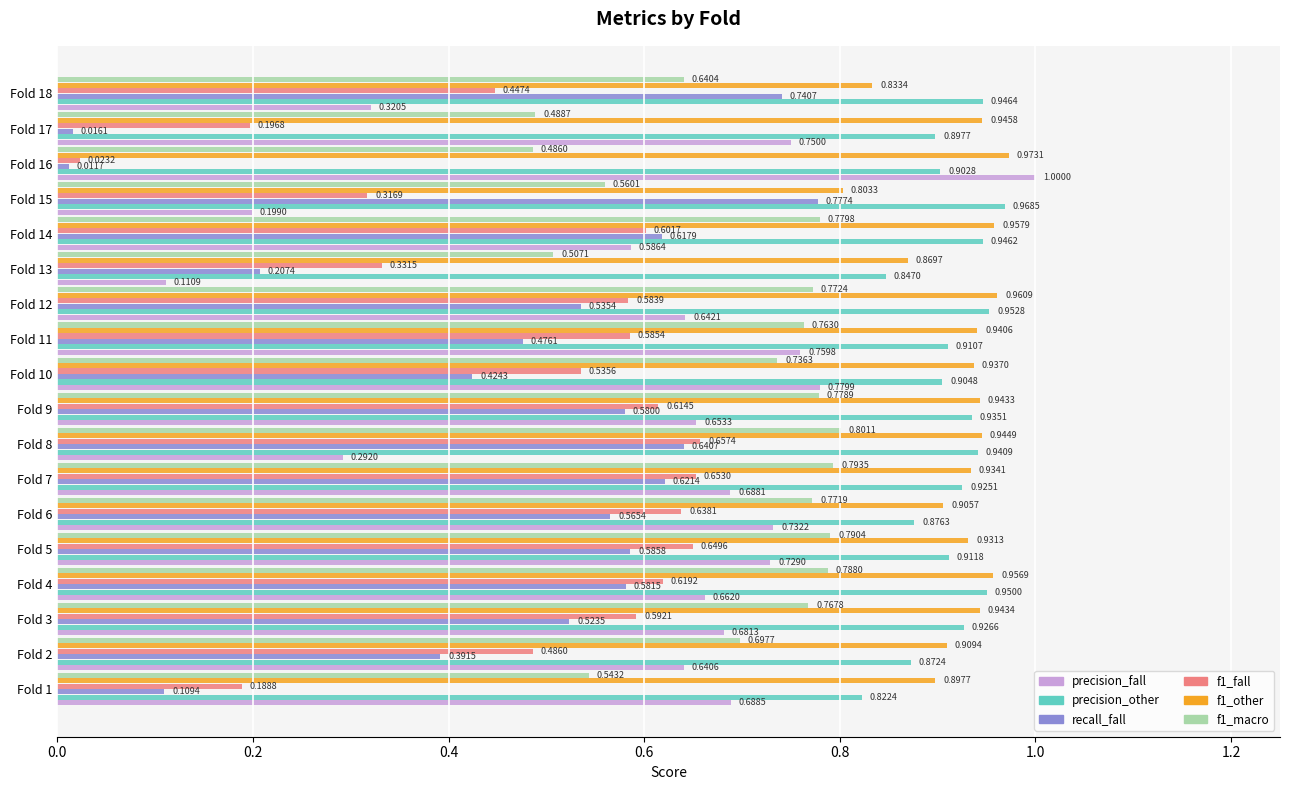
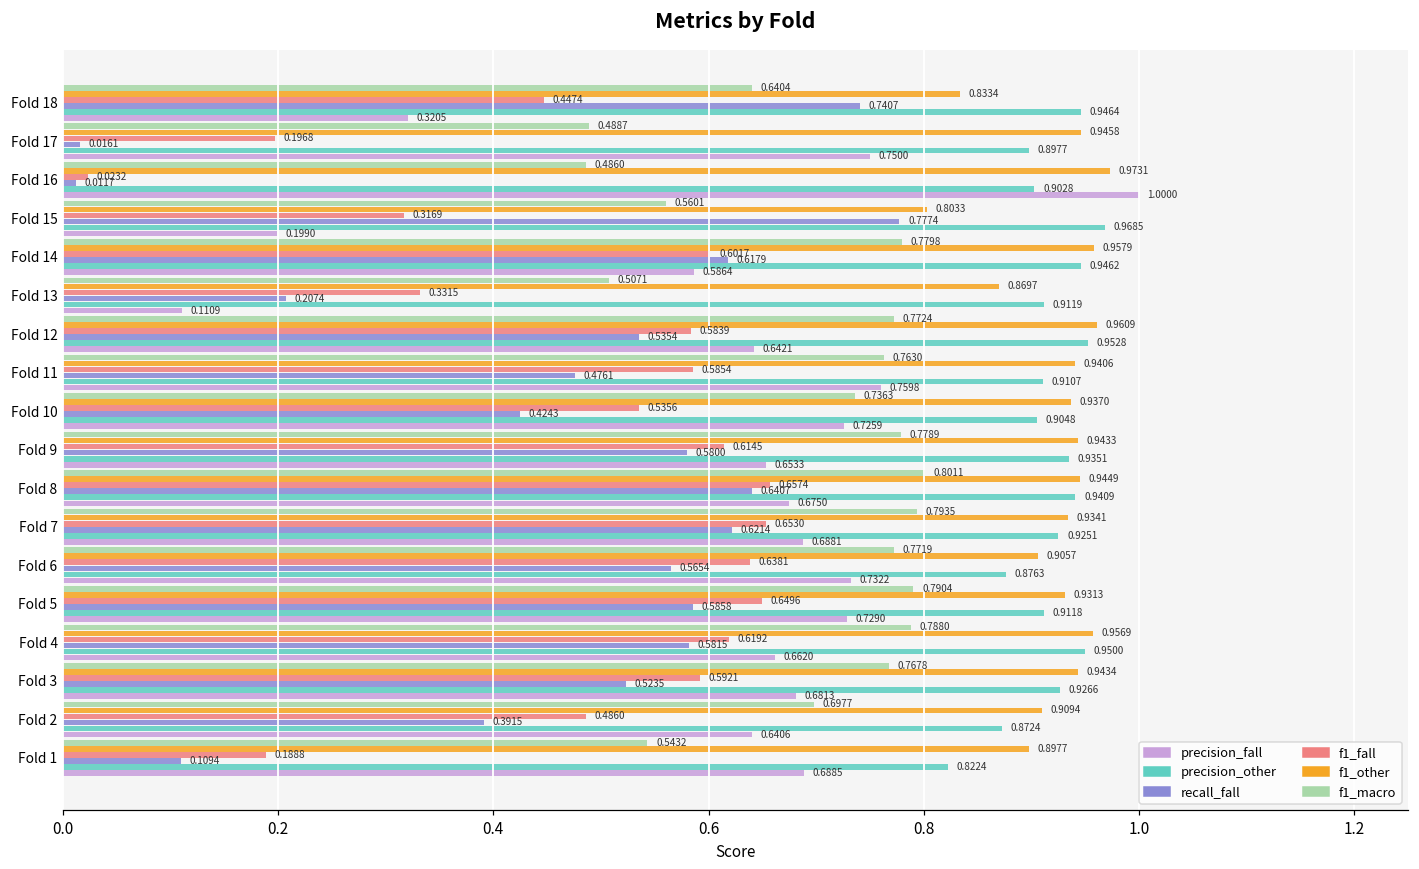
  {
    "precision_fall": {
      "Fold 18": 0.3205,
      "Fold 17": 0.7500,
      "Fold 16": 1.0000,
      "Fold 15": 0.1990,
      "Fold 14": 0.5864,
      "Fold 13": 0.1109,
      "Fold 12": 0.6421,
      "Fold 11": 0.7598,
-     "Fold 10": 0.7799,
+     "Fold 10": 0.7259,
      "Fold 9": 0.6533,
-     "Fold 8": 0.2920,
+     "Fold 8": 0.6750,
      "Fold 7": 0.6881,
      "Fold 6": 0.7322,
      "Fold 5": 0.7290,
      "Fold 4": 0.6620,
      "Fold 3": 0.6813,
      "Fold 2": 0.6406,
      "Fold 1": 0.6885
    },
    "precision_other": {
      "Fold 18": 0.9464,
      "Fold 17": 0.8977,
      "Fold 16": 0.9028,
      "Fold 15": 0.9685,
      "Fold 14": 0.9462,
-     "Fold 13": 0.8470,
+     "Fold 13": 0.9119,
      "Fold 12": 0.9528,
      "Fold 11": 0.9107,
      "Fold 10": 0.9048,
      "Fold 9": 0.9351,
      "Fold 8": 0.9409,
      "Fold 7": 0.9251,
      "Fold 6": 0.8763,
      "Fold 5": 0.9118,
      "Fold 4": 0.9500,
      "Fold 3": 0.9266,
      "Fold 2": 0.8724,
      "Fold 1": 0.8224
    },
    "recall_fall": {
      "Fold 18": 0.7407,
      "Fold 17": 0.0161,
      "Fold 15": 0.7774,
      "Fold 13": 0.2074,
      "Fold 12": 0.5354,
      "Fold 11": 0.4761,
      "Fold 10": 0.4243,
      "Fold 9": 0.5800,
      "Fold 7": 0.6214,
      "Fold 6": 0.5654,
      "Fold 5": 0.5858,
      "Fold 4": 0.5815,
      "Fold 3": 0.5235,
      "Fold 2": 0.3915,
      "Fold 1": 0.1094
    },
    "f1_fall": {
      "Fold 18": 0.4474,
      "Fold 17": 0.1968,
      "Fold 15": 0.3169,
      "Fold 13": 0.3315,
      "Fold 12": 0.5839,
      "Fold 11": 0.5854,
      "Fold 10": 0.5356,
      "Fold 9": 0.6145,
      "Fold 7": 0.6530,
      "Fold 6": 0.6381,
      "Fold 5": 0.6496,
      "Fold 4": 0.6192,
      "Fold 3": 0.5921,
      "Fold 2": 0.4860,
      "Fold 1": 0.1888
    },
    "f1_other": {
      "Fold 18": 0.8334,
      "Fold 17": 0.9458,
      "Fold 16": 0.9731,
      "Fold 15": 0.8033,
      "Fold 14": 0.9579,
      "Fold 13": 0.8697,
      "Fold 12": 0.9609,
      "Fold 11": 0.9406,
      "Fold 10": 0.9370,
      "Fold 9": 0.9433,
      "Fold 8": 0.9449,
      "Fold 7": 0.9341,
      "Fold 6": 0.9057,
      "Fold 5": 0.9313,
      "Fold 4": 0.9569,
      "Fold 3": 0.9434,
      "Fold 2": 0.9094,
      "Fold 1": 0.8977
    },
    "f1_macro": {
      "Fold 18": 0.6404,
      "Fold 17": 0.4887,
      "Fold 16": 0.4860,
      "Fold 15": 0.5601,
      "Fold 14": 0.7798,
      "Fold 13": 0.5071,
      "Fold 12": 0.7724,
      "Fold 11": 0.7630,
      "Fold 10": 0.7363,
      "Fold 9": 0.7789,
      "Fold 8": 0.8011,
      "Fold 7": 0.7935,
      "Fold 6": 0.7719,
      "Fold 5": 0.7904,
      "Fold 4": 0.7880,
      "Fold 3": 0.7678,
      "Fold 2": 0.6977,
      "Fold 1": 0.5432
    }
  }
